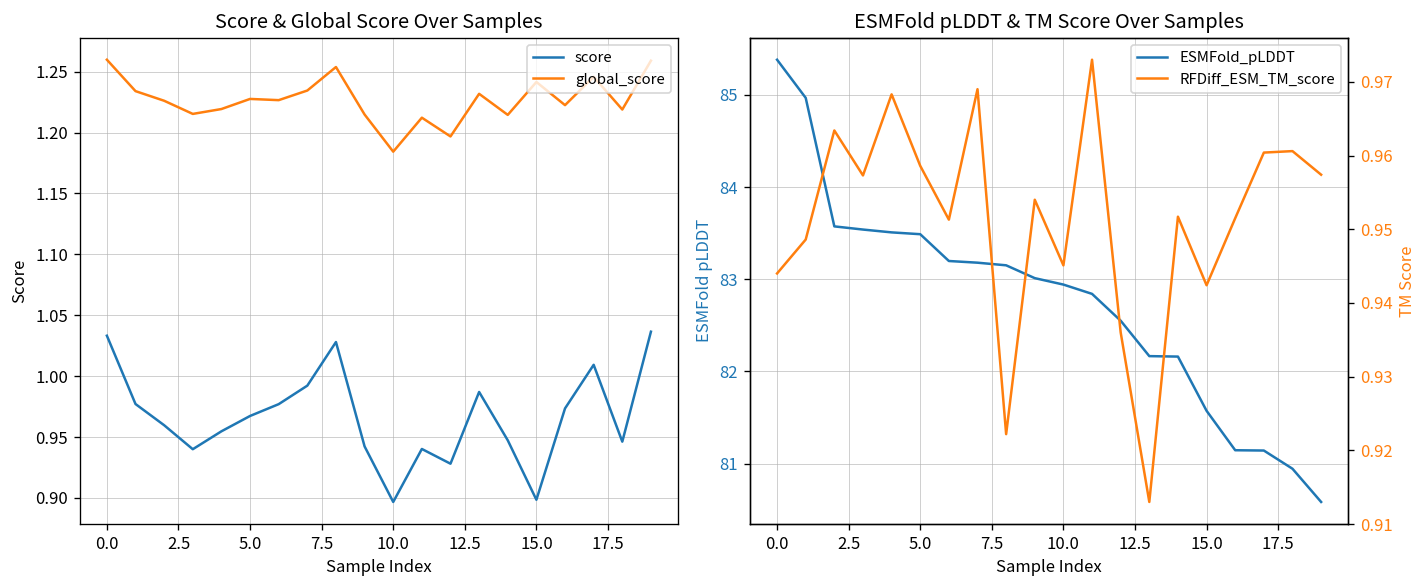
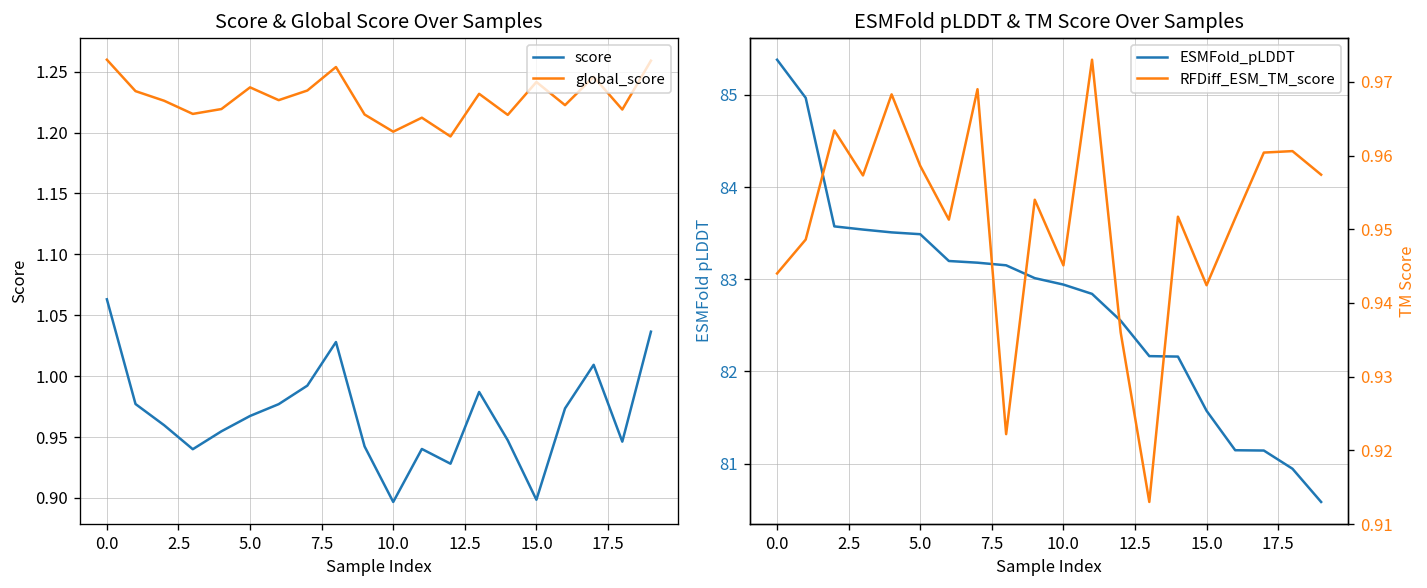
  {
    "Score & Global Score Over Samples": {
      "score": {
-       "0.0": 1.033,
+       "0.0": 1.063,
        "5.0": 0.967,
        "10.0": 0.897,
        "15.0": 0.899
      },
      "global_score": {
        "0.0": 1.260,
-       "5.0": 1.228,
-       "10.0": 1.184
+       "5.0": 1.237,
+       "10.0": 1.201
      }
    }
  }
